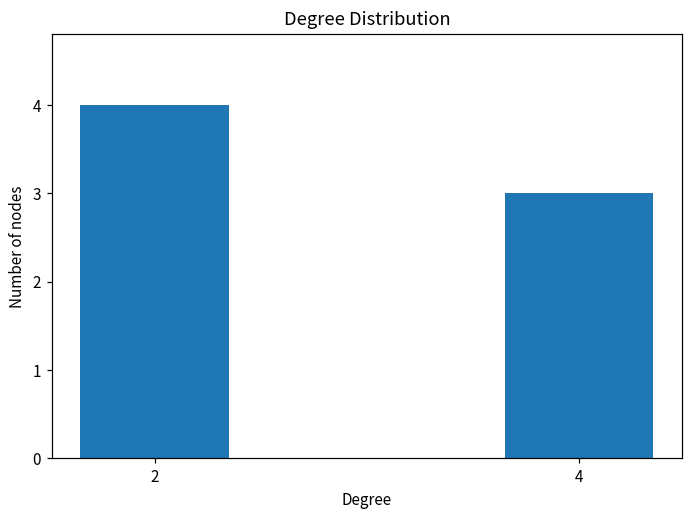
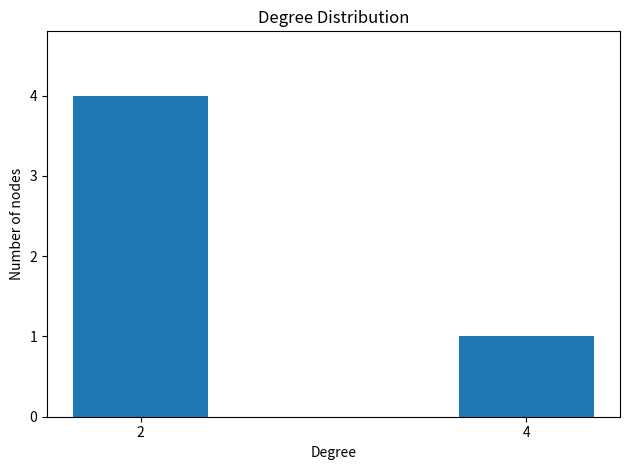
  {
    "2": 4,
-   "4": 3
+   "4": 1
  }
